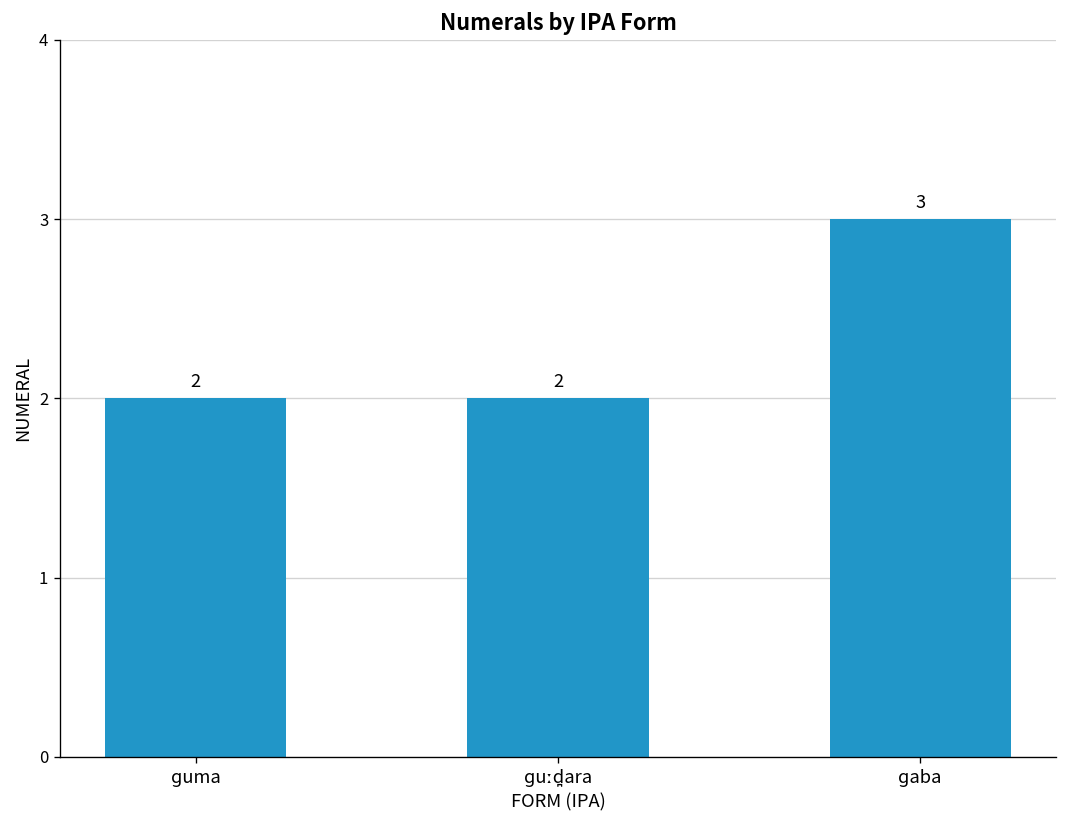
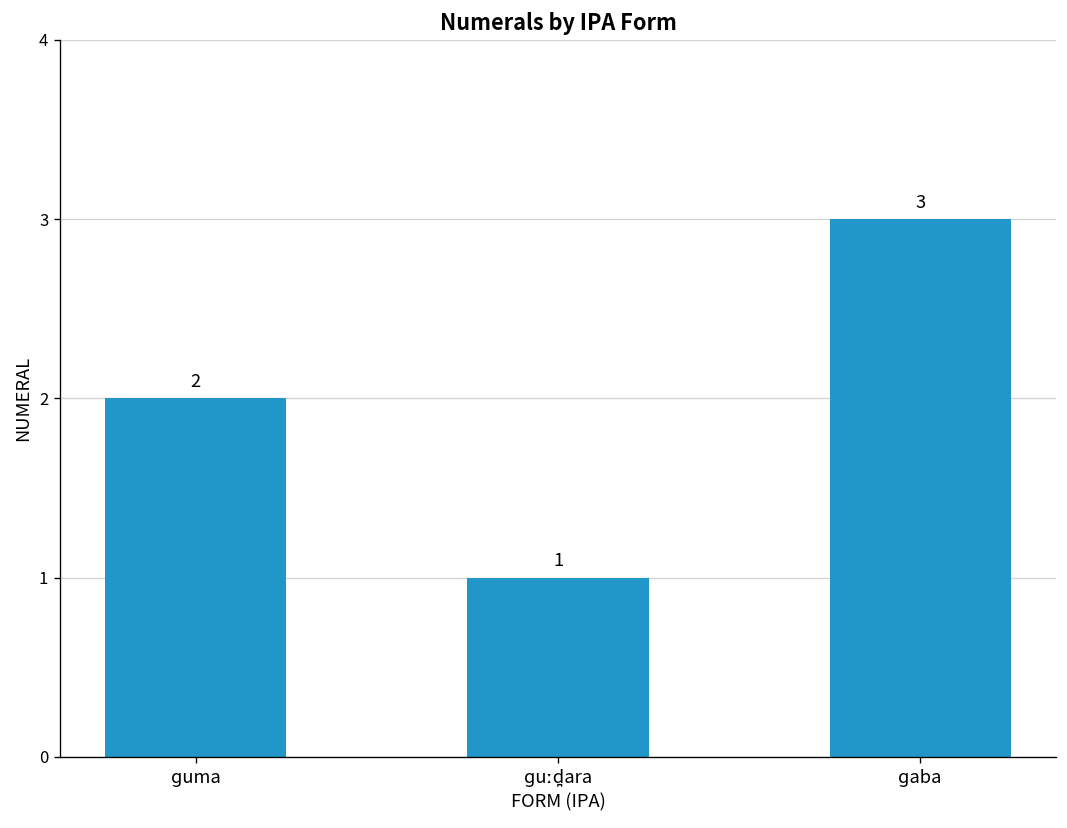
  {
    "ɡuma": 2,
-   "ɡuːd̪ara": 2,
+   "ɡuːd̪ara": 1,
    "ɡaba": 3
  }
